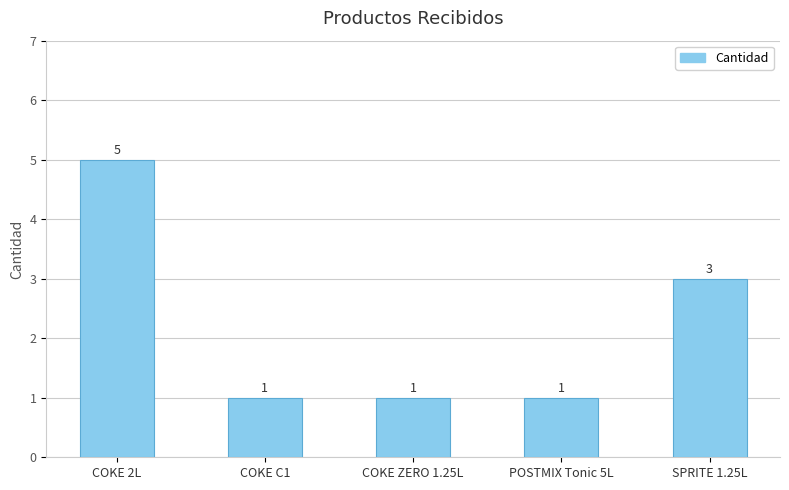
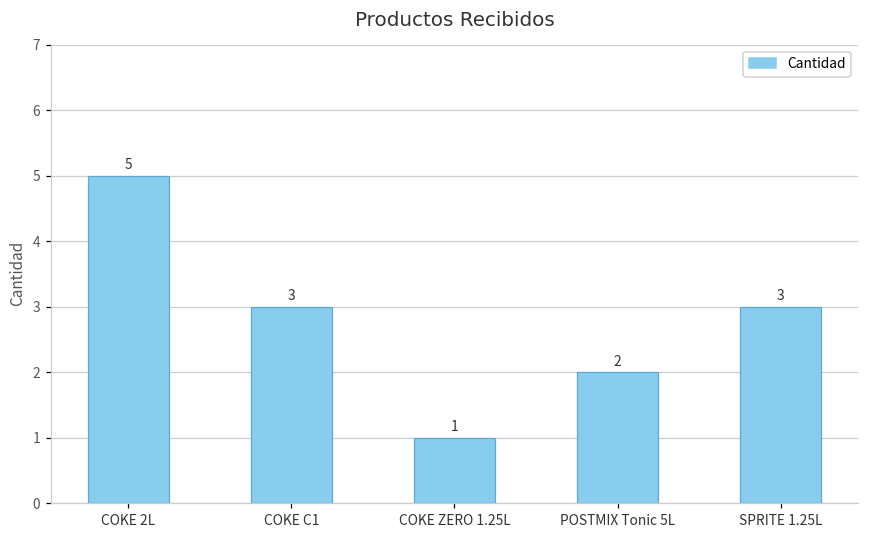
  {
    "COKE 2L": 5,
-   "COKE C1": 1,
+   "COKE C1": 3,
    "COKE ZERO 1.25L": 1,
-   "POSTMIX Tonic 5L": 1,
+   "POSTMIX Tonic 5L": 2,
    "SPRITE 1.25L": 3
  }
